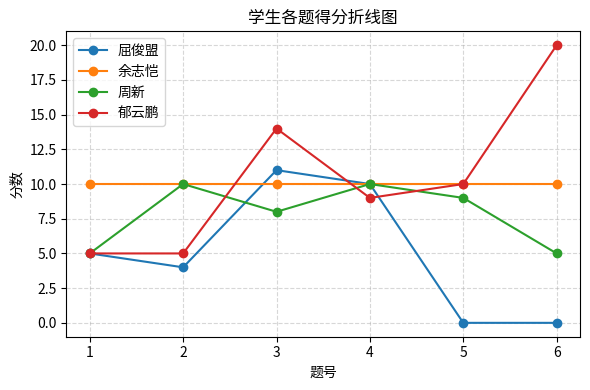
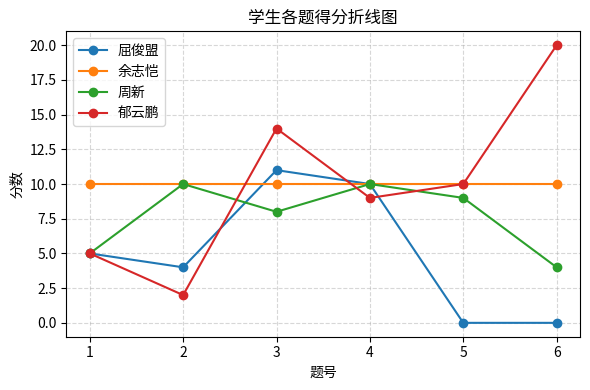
  {
    "屈俊盟": {
      "2": 4,
      "3": 11,
      "5": 0,
      "6": 0
    },
    "余志恺": {
      "1": 10,
      "3": 10,
      "6": 10
    },
    "周新": {
      "3": 8,
      "5": 9,
-     "6": 5
+     "6": 4
    },
    "郁云鹏": {
-     "2": 5,
+     "2": 2,
      "3": 14,
      "4": 9,
      "6": 20
    }
  }
